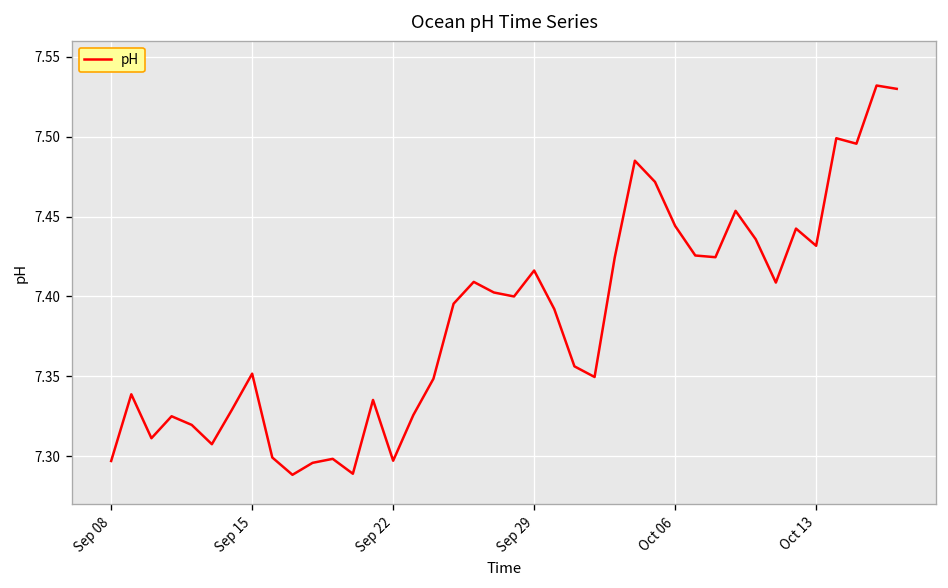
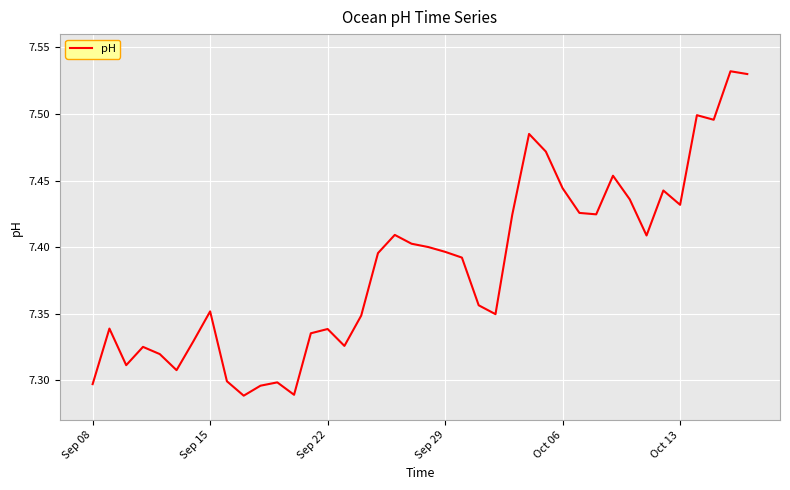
  {
    "Sep 08": 7.297,
    "Sep 15": 7.352,
-   "Sep 22": 7.297,
-   "Sep 29": 7.416,
+   "Sep 22": 7.338,
+   "Sep 29": 7.396,
    "Oct 06": 7.444,
    "Oct 13": 7.432
  }
